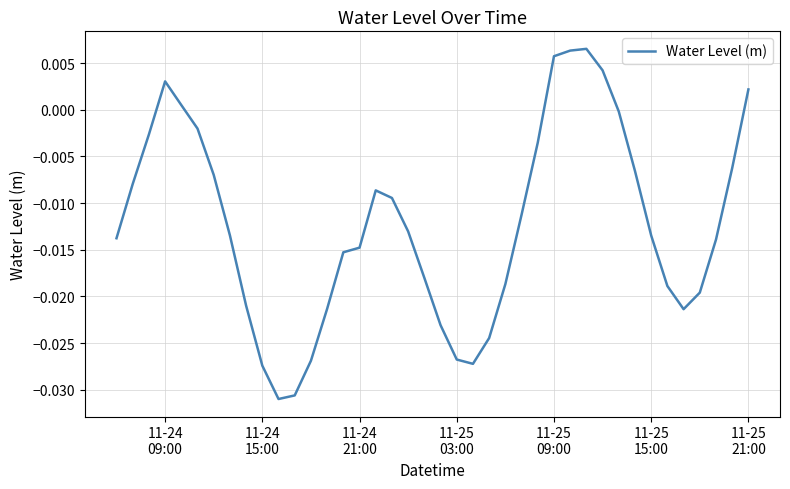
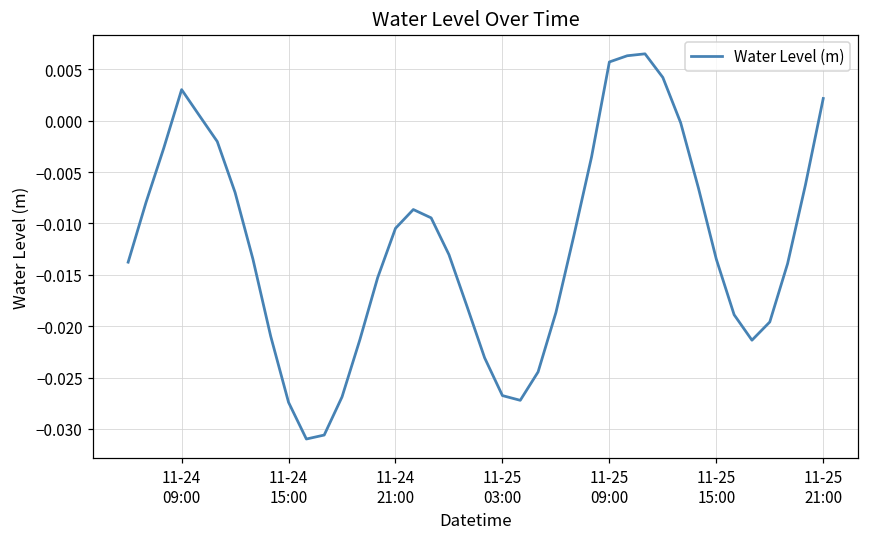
  {
    "11-24 09:00": 0.003,
    "11-24 15:00": -0.027,
-   "11-24 21:00": -0.015,
+   "11-24 21:00": -0.010,
    "11-25 03:00": -0.027,
    "11-25 09:00": 0.006,
    "11-25 15:00": -0.013,
    "11-25 21:00": 0.002
  }
